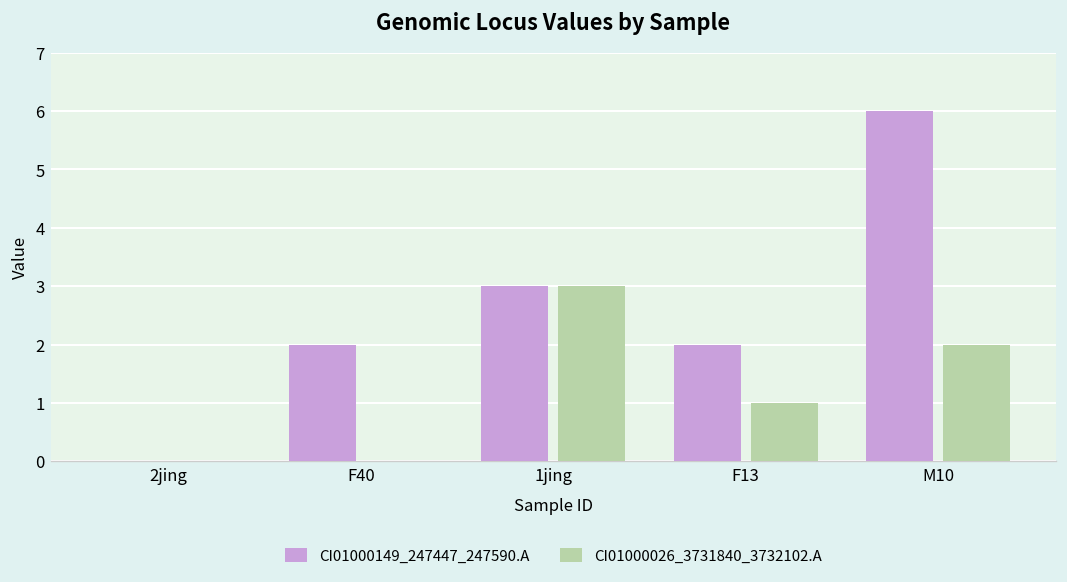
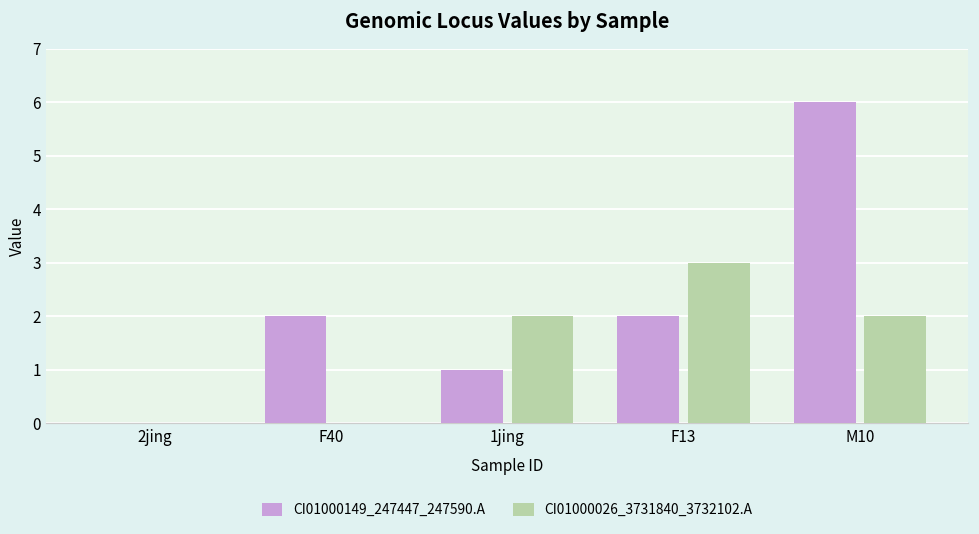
  {
    "CI01000149_247447_247590.A": {
      "2jing": 0,
      "F40": 2,
-     "1jing": 3,
+     "1jing": 1,
      "F13": 2,
      "M10": 6
    },
    "CI01000026_3731840_3732102.A": {
      "2jing": 0,
      "F40": 0,
-     "1jing": 3,
-     "F13": 1,
+     "1jing": 2,
+     "F13": 3,
      "M10": 2
    }
  }
